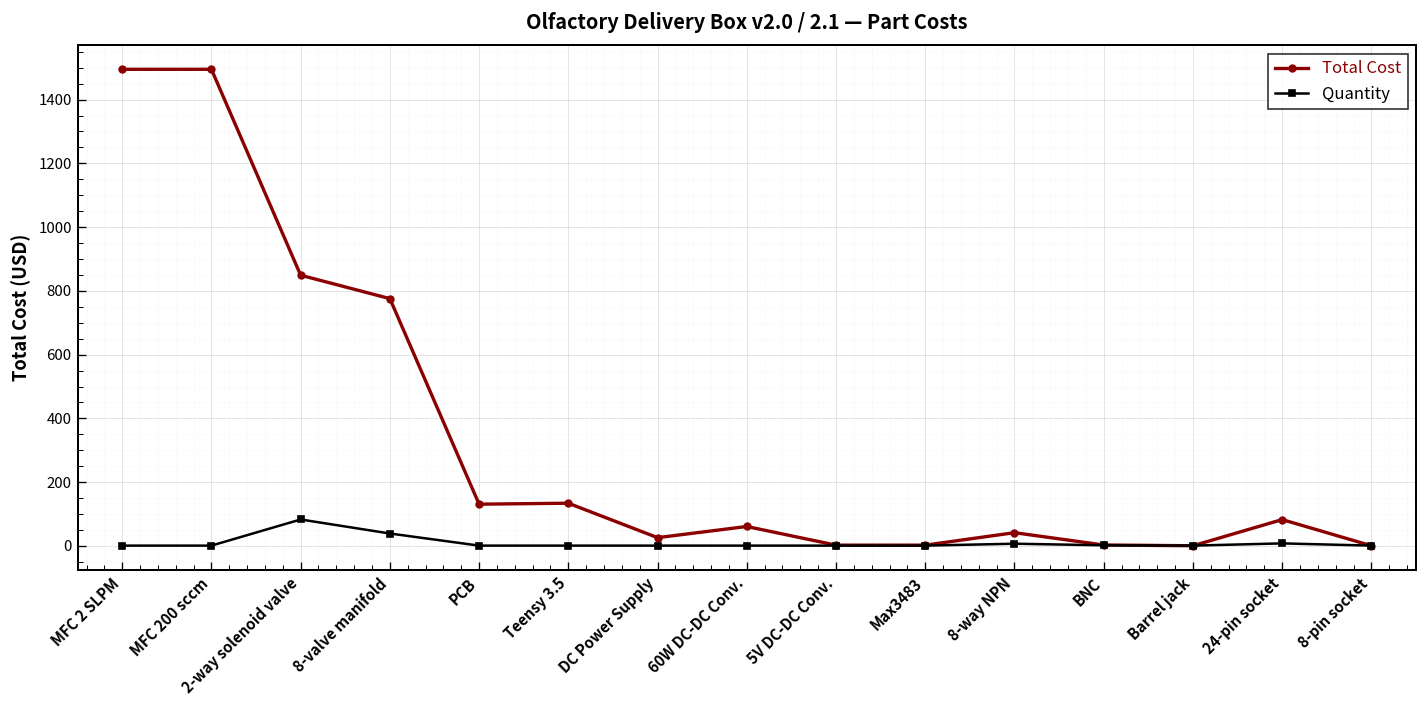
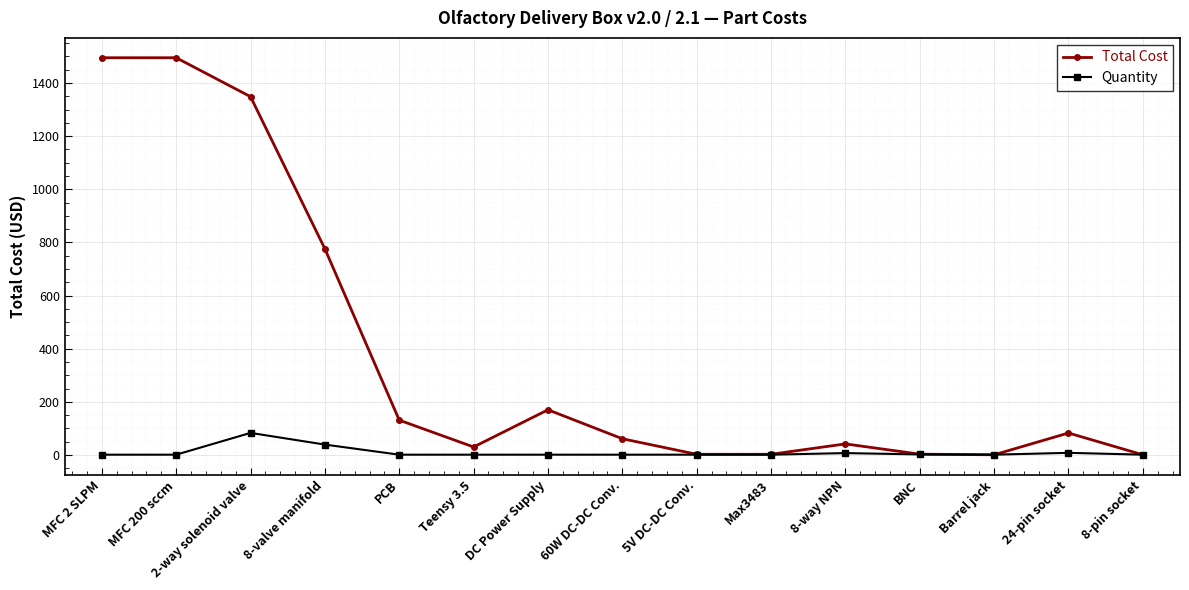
  {
    "Total Cost": {
      "MFC 2 SLPM": 1500,
      "MFC 200 sccm": 1500,
-     "2-way solenoid valve": 850,
+     "2-way solenoid valve": 1350,
      "8-valve manifold": 780,
      "PCB": 130,
-     "Teensy 3.5": 130,
-     "DC Power Supply": 30,
+     "Teensy 3.5": 30,
+     "DC Power Supply": 170,
      "60W DC-DC Conv.": 60,
      "8-way NPN": 40,
      "24-pin socket": 80
    },
    "Quantity": {
      "MFC 2 SLPM": 0,
      "MFC 200 sccm": 0,
      "2-way solenoid valve": 80,
      "8-valve manifold": 40,
      "PCB": 0,
      "Teensy 3.5": 0,
      "DC Power Supply": 0,
      "60W DC-DC Conv.": 0,
      "8-way NPN": 10,
      "24-pin socket": 10
    }
  }
